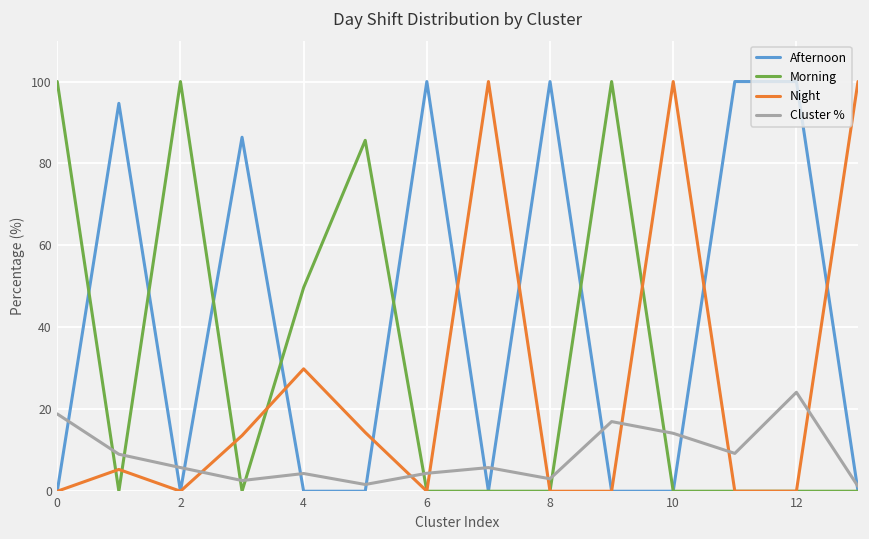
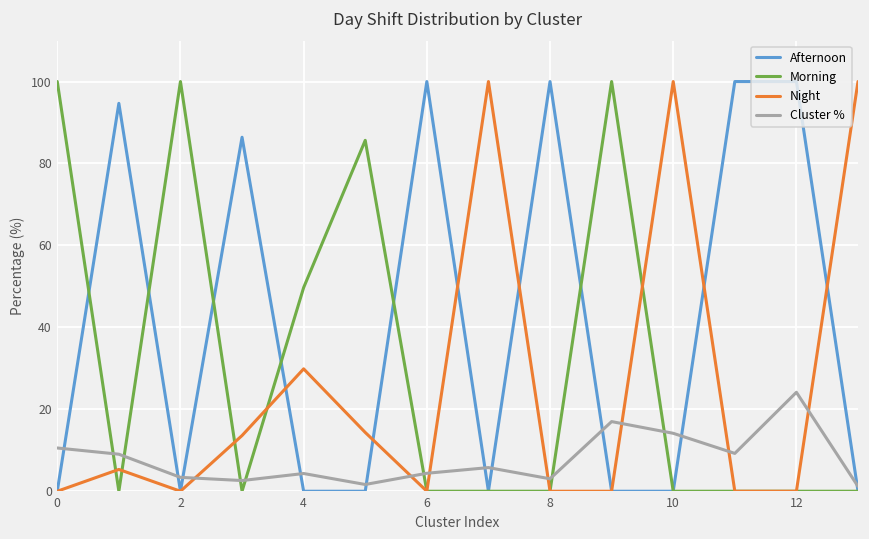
  {
    "Afternoon": {
      "4": 0,
      "6": 100,
      "8": 100
    },
    "Morning": {
      "0": 100,
      "2": 100,
      "4": 50
    },
    "Night": {
      "4": 30,
      "10": 100
    },
    "Cluster %": {
-     "0": 19,
-     "2": 6,
+     "0": 11,
+     "2": 3,
      "4": 4,
      "6": 4,
      "8": 3,
      "10": 14,
      "12": 24
    }
  }
